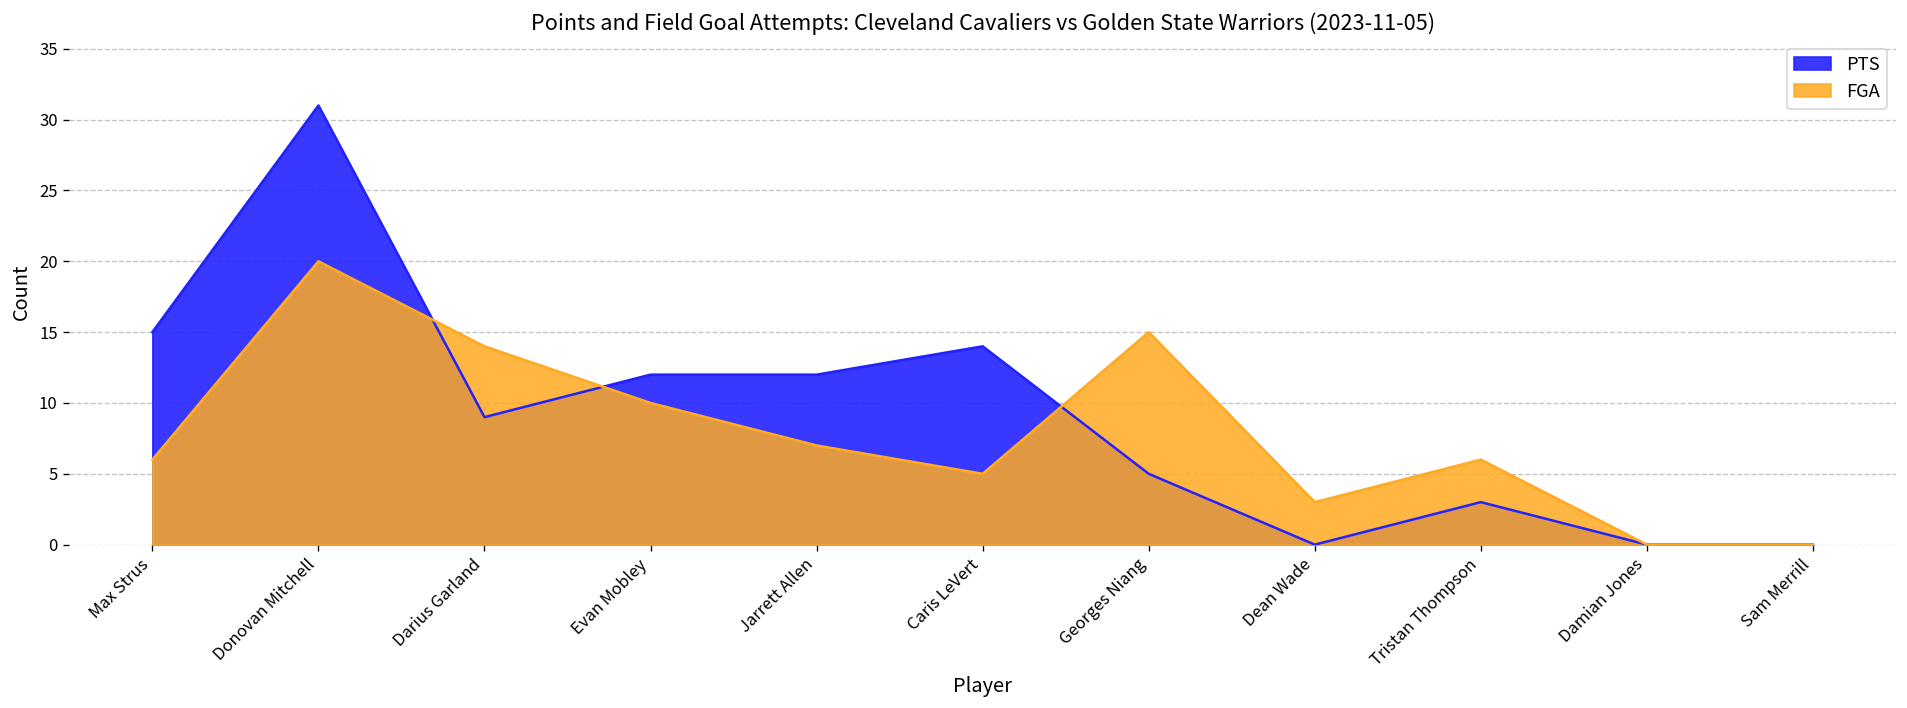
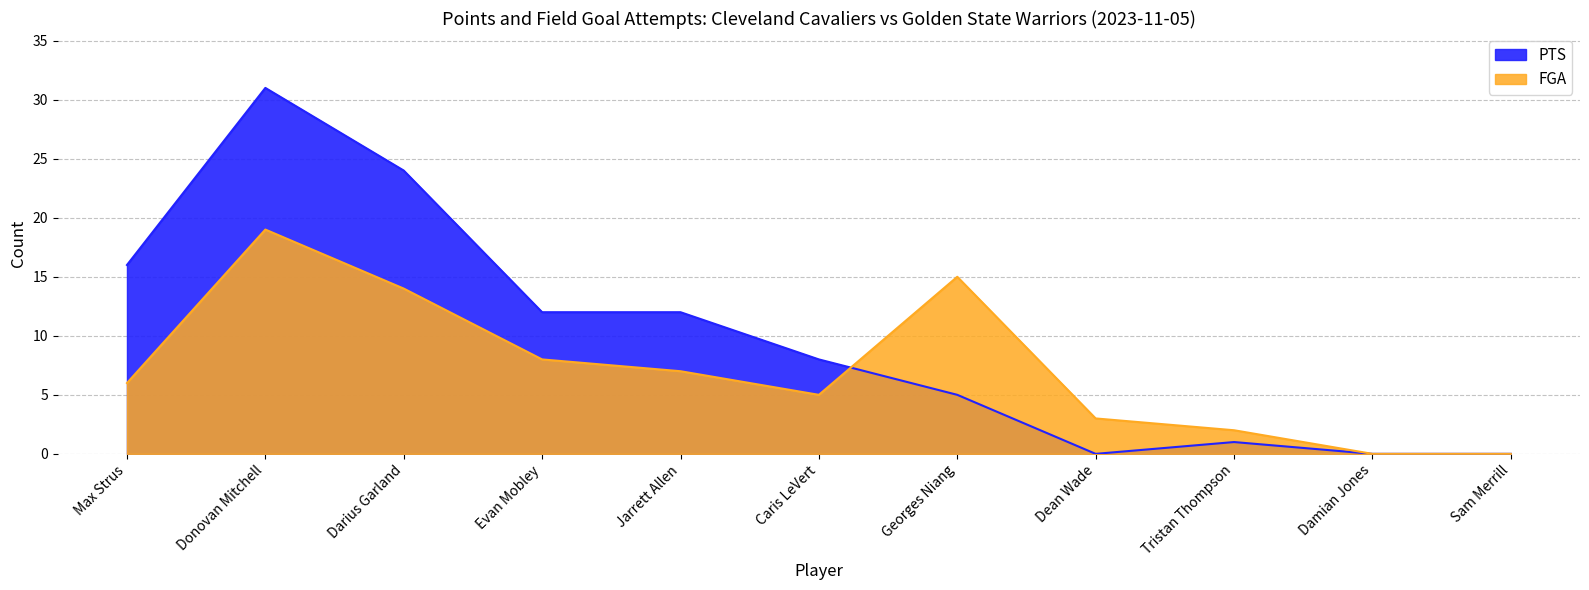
  {
    "PTS": {
-     "Max Strus": 15,
+     "Max Strus": 16,
      "Donovan Mitchell": 31,
-     "Darius Garland": 9,
+     "Darius Garland": 24,
      "Evan Mobley": 12,
      "Jarrett Allen": 12,
-     "Caris LeVert": 14,
+     "Caris LeVert": 8,
      "Georges Niang": 5,
      "Dean Wade": 0,
-     "Tristan Thompson": 3
+     "Tristan Thompson": 1
    },
    "FGA": {
      "Max Strus": 6,
-     "Donovan Mitchell": 20,
+     "Donovan Mitchell": 19,
      "Darius Garland": 14,
-     "Evan Mobley": 10,
+     "Evan Mobley": 8,
      "Jarrett Allen": 7,
      "Caris LeVert": 5,
      "Georges Niang": 15,
      "Dean Wade": 3,
-     "Tristan Thompson": 6
+     "Tristan Thompson": 2
    }
  }
